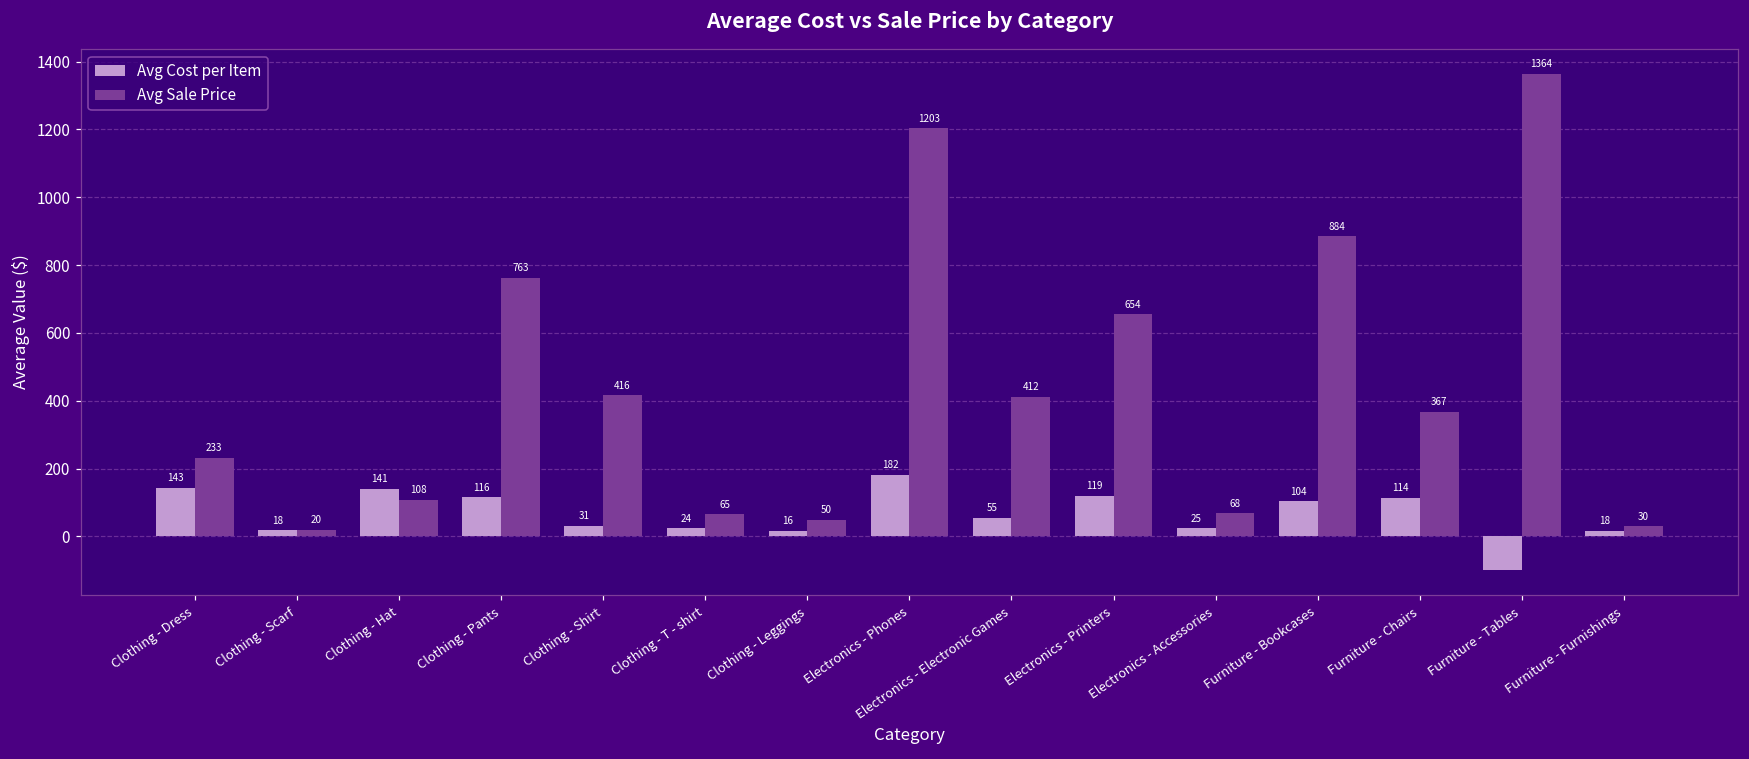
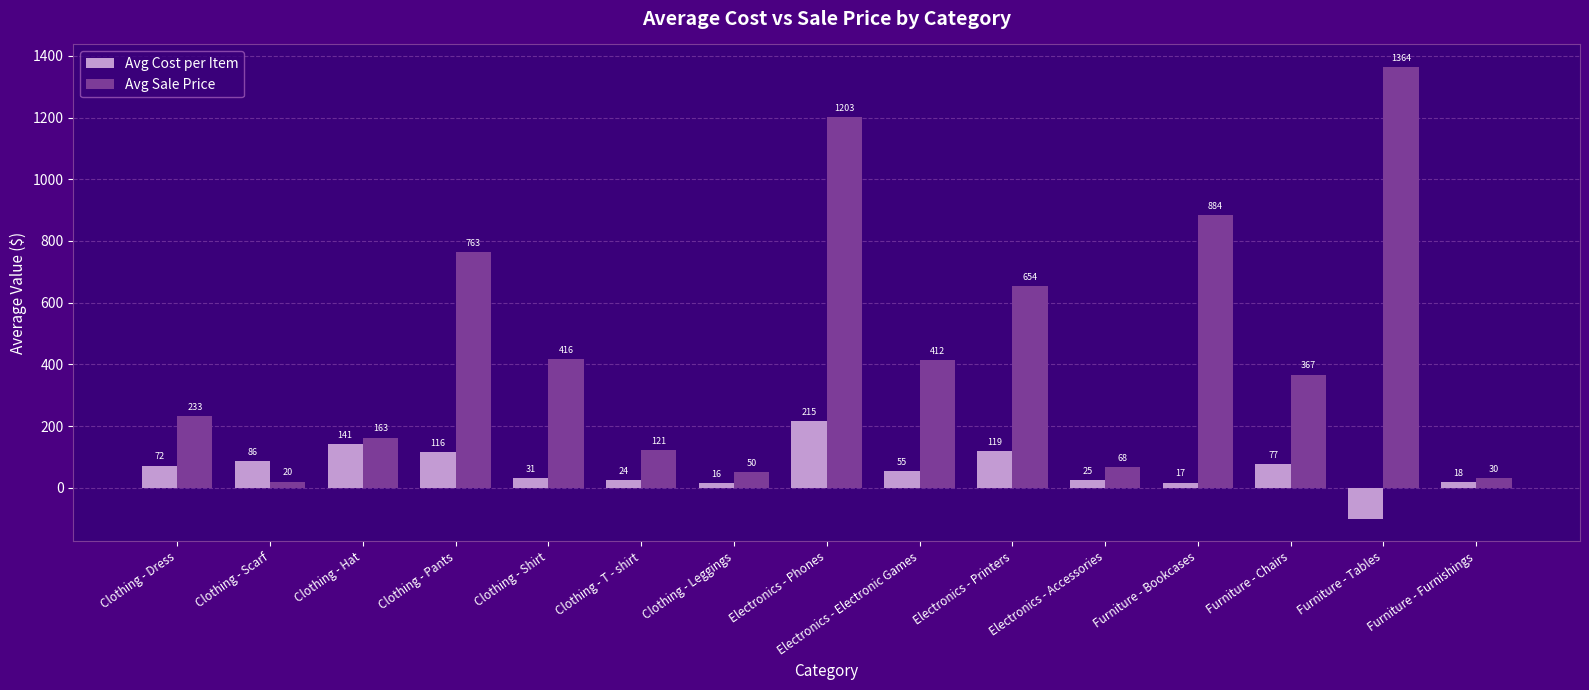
  {
    "Avg Cost per Item": {
-     "Clothing - Dress": 143,
-     "Clothing - Scarf": 18,
+     "Clothing - Dress": 72,
+     "Clothing - Scarf": 86,
      "Clothing - Hat": 141,
      "Clothing - Pants": 116,
      "Clothing - Shirt": 31,
      "Clothing - T - shirt": 24,
      "Clothing - Leggings": 16,
-     "Electronics - Phones": 182,
+     "Electronics - Phones": 215,
      "Electronics - Electronic Games": 55,
      "Electronics - Printers": 119,
      "Electronics - Accessories": 25,
-     "Furniture - Bookcases": 104,
-     "Furniture - Chairs": 114,
+     "Furniture - Bookcases": 17,
+     "Furniture - Chairs": 77,
      "Furniture - Furnishings": 18
    },
    "Avg Sale Price": {
      "Clothing - Dress": 233,
      "Clothing - Scarf": 20,
-     "Clothing - Hat": 108,
+     "Clothing - Hat": 163,
      "Clothing - Pants": 763,
      "Clothing - Shirt": 416,
-     "Clothing - T - shirt": 65,
+     "Clothing - T - shirt": 121,
      "Clothing - Leggings": 50,
      "Electronics - Phones": 1203,
      "Electronics - Electronic Games": 412,
      "Electronics - Printers": 654,
      "Electronics - Accessories": 68,
      "Furniture - Bookcases": 884,
      "Furniture - Chairs": 367,
      "Furniture - Tables": 1364,
      "Furniture - Furnishings": 30
    }
  }
